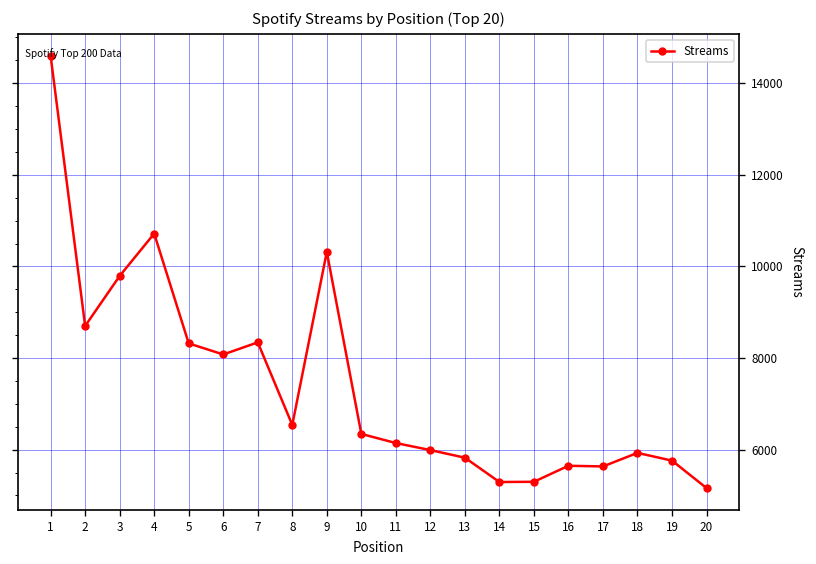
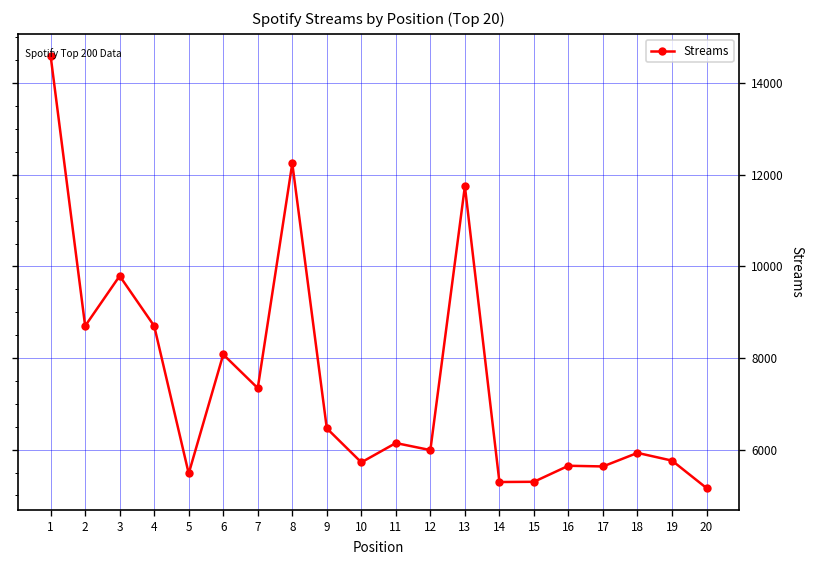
  {
    "2": 8700,
    "3": 9800,
-   "4": 10700,
-   "5": 8300,
+   "4": 8700,
+   "5": 5500,
    "6": 8100,
-   "7": 8300,
-   "8": 6500,
-   "9": 10300,
-   "10": 6300,
+   "7": 7300,
+   "8": 12300,
+   "9": 6500,
+   "10": 5700,
    "11": 6100,
    "12": 6000,
-   "13": 5800,
+   "13": 11800,
    "14": 5300,
    "15": 5300,
    "16": 5600,
    "17": 5600,
    "18": 5900,
    "19": 5800,
    "20": 5200
  }
